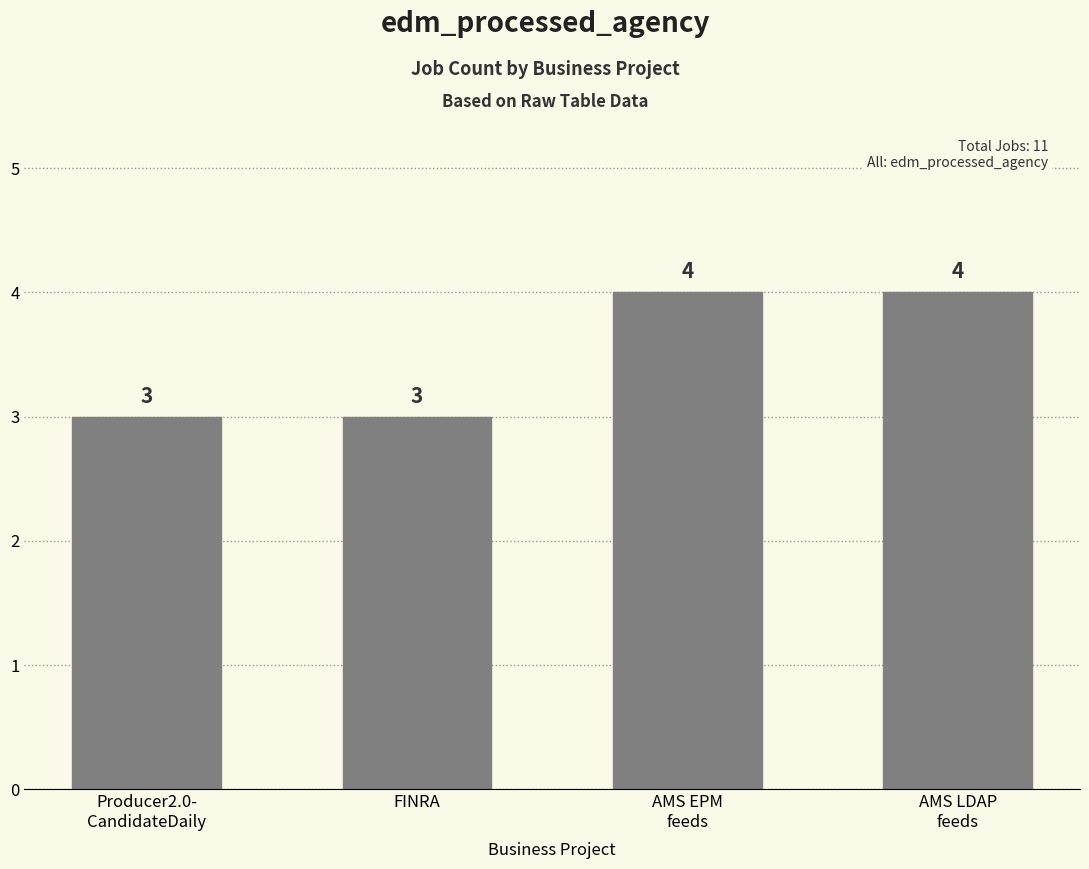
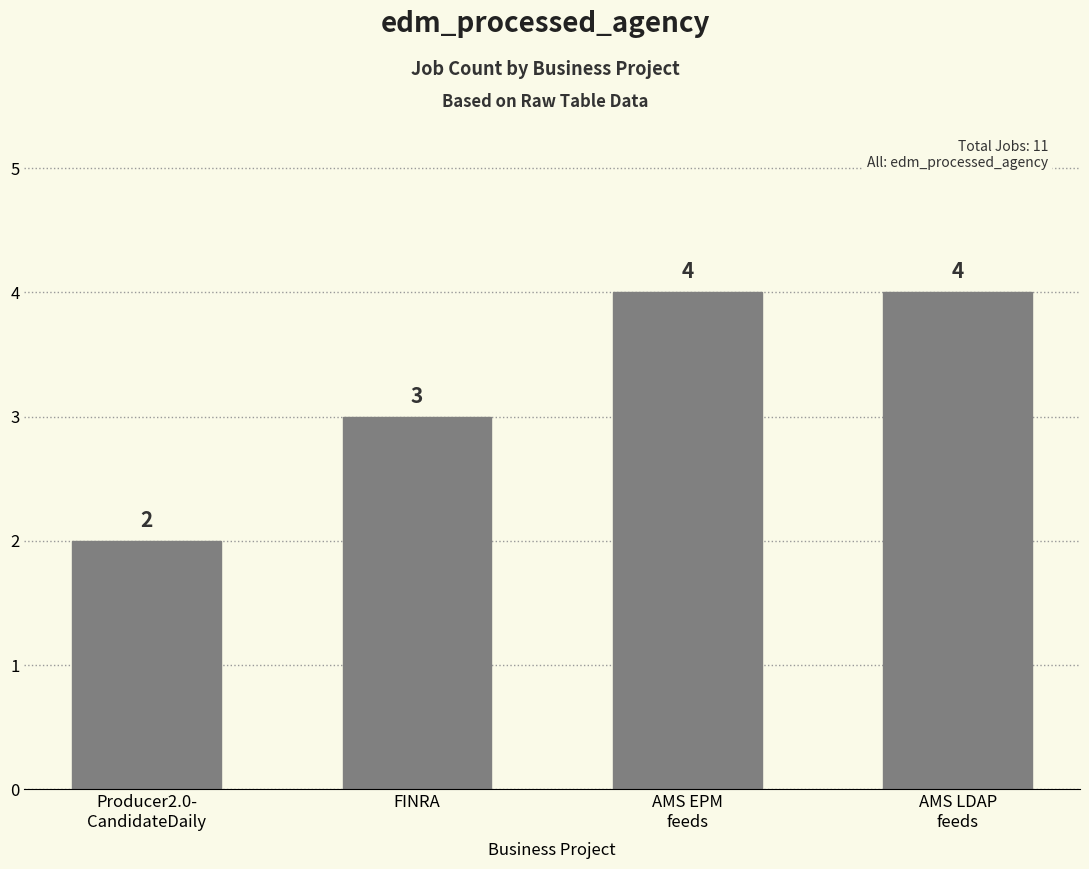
  {
-   "Producer2.0- CandidateDaily": 3,
+   "Producer2.0- CandidateDaily": 2,
    "FINRA": 3,
    "AMS EPM feeds": 4,
    "AMS LDAP feeds": 4
  }
